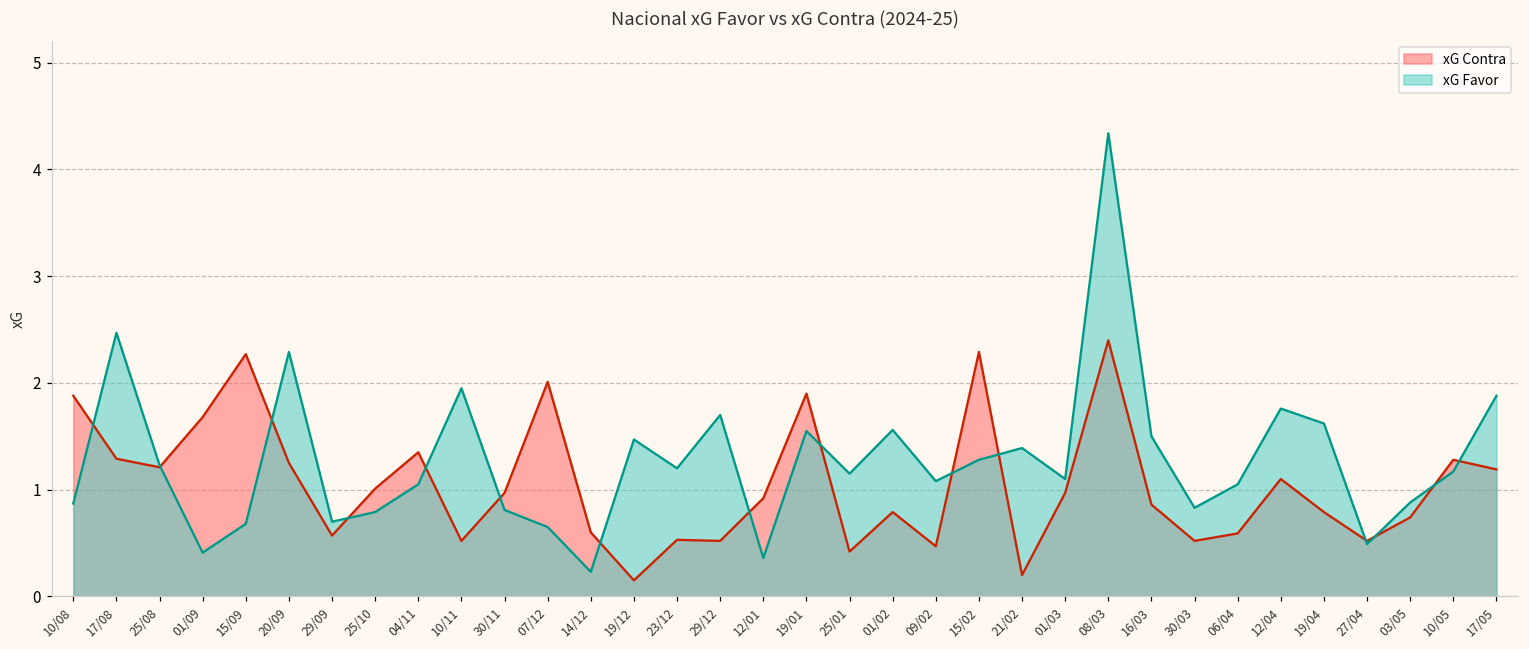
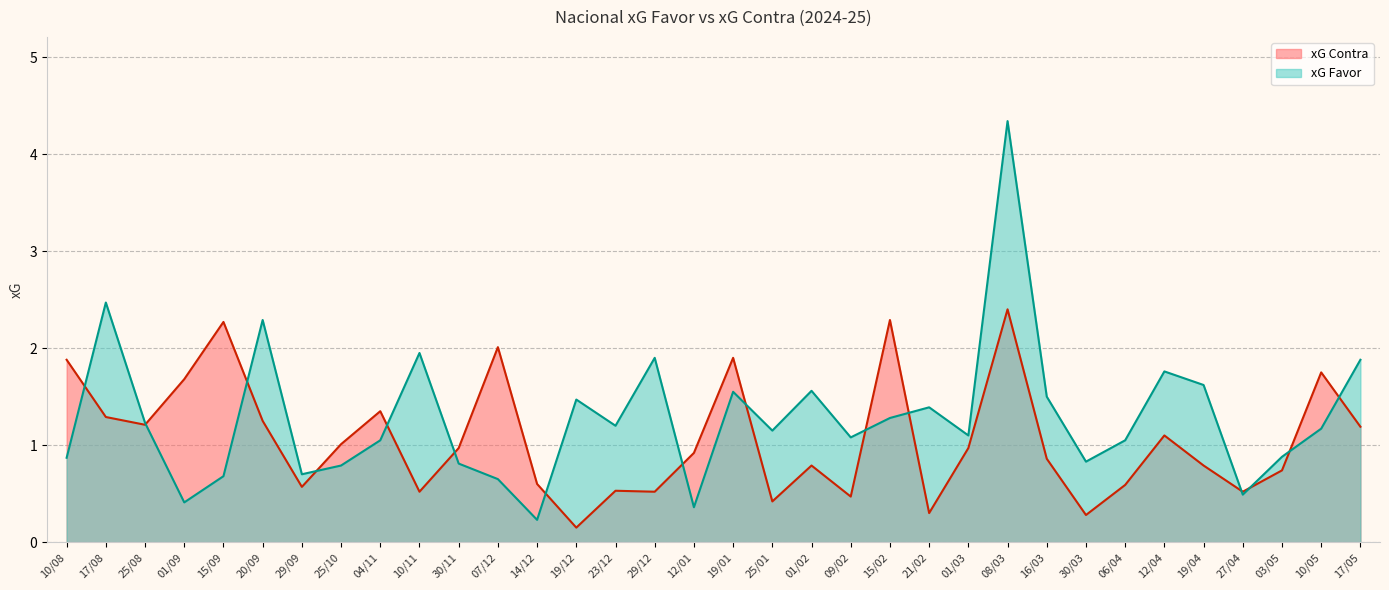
  {
    "xG Contra": {
      "10/08": 1.9,
      "17/08": 1.3,
      "01/09": 1.7,
      "15/09": 2.3,
      "20/09": 1.3,
      "29/09": 0.6,
      "25/10": 1.0,
      "04/11": 1.4,
      "10/11": 0.5,
      "30/11": 1.0,
      "07/12": 2.0,
      "14/12": 0.6,
      "19/12": 0.2,
      "23/12": 0.5,
      "29/12": 0.5,
      "12/01": 0.9,
      "19/01": 1.9,
      "25/01": 0.4,
      "01/02": 0.8,
      "09/02": 0.5,
      "15/02": 2.3,
-     "21/02": 0.2,
+     "21/02": 0.3,
      "01/03": 1.0,
      "08/03": 2.4,
      "16/03": 0.9,
-     "30/03": 0.5,
+     "30/03": 0.3,
      "06/04": 0.6,
      "12/04": 1.1,
      "19/04": 0.8,
      "27/04": 0.5,
      "03/05": 0.7,
-     "10/05": 1.3,
+     "10/05": 1.8,
      "17/05": 1.2
    },
    "xG Favor": {
      "10/08": 0.9,
      "17/08": 2.5,
      "01/09": 0.4,
      "15/09": 0.7,
      "20/09": 2.3,
      "29/09": 0.7,
      "25/10": 0.8,
      "04/11": 1.1,
      "10/11": 2.0,
      "30/11": 0.8,
      "07/12": 0.7,
      "14/12": 0.2,
      "19/12": 1.5,
      "23/12": 1.2,
-     "29/12": 1.7,
+     "29/12": 1.9,
      "12/01": 0.4,
      "19/01": 1.6,
      "25/01": 1.2,
      "01/02": 1.6,
      "09/02": 1.1,
      "15/02": 1.3,
      "21/02": 1.4,
      "01/03": 1.1,
      "08/03": 4.3,
      "16/03": 1.5,
      "30/03": 0.8,
      "06/04": 1.1,
      "12/04": 1.8,
      "19/04": 1.6,
      "27/04": 0.5,
      "03/05": 0.9,
      "10/05": 1.2,
      "17/05": 1.9
    }
  }
